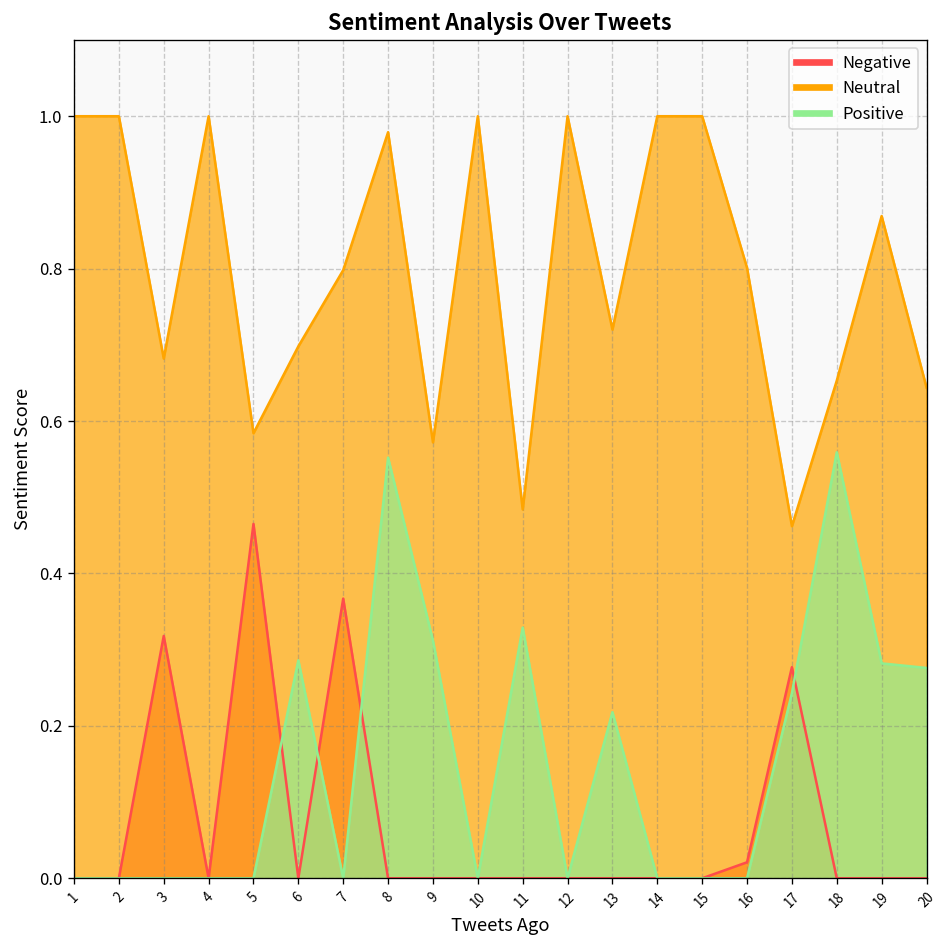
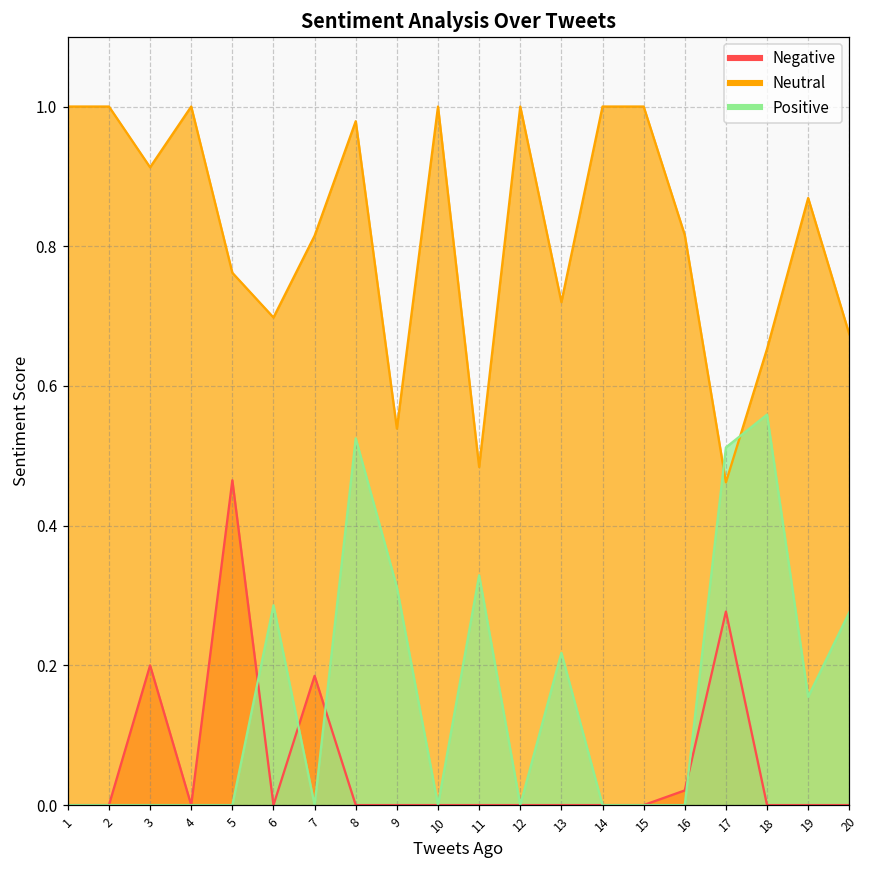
  {
    "Negative": {
-     "3": 0.32,
+     "3": 0.20,
      "5": 0.47,
      "6": 0.00,
-     "7": 0.37,
+     "7": 0.19,
      "8": 0.00,
      "9": 0.00,
      "11": 0.00,
      "13": 0.00,
      "16": 0.02,
      "17": 0.28,
      "18": 0.00,
      "19": 0.00,
      "20": 0.00
    },
    "Neutral": {
      "1": 1.00,
      "2": 1.00,
-     "3": 0.68,
+     "3": 0.91,
      "4": 1.00,
-     "5": 0.58,
+     "5": 0.76,
      "6": 0.70,
-     "7": 0.80,
+     "7": 0.82,
      "8": 0.98,
-     "9": 0.57,
+     "9": 0.54,
      "10": 1.00,
      "11": 0.48,
      "12": 1.00,
      "13": 0.72,
      "14": 1.00,
      "15": 1.00,
-     "16": 0.80,
+     "16": 0.82,
      "17": 0.46,
      "18": 0.65,
      "19": 0.87,
-     "20": 0.64
+     "20": 0.67
    },
    "Positive": {
      "3": 0.00,
      "5": 0.00,
      "6": 0.29,
      "7": 0.00,
-     "8": 0.55,
+     "8": 0.53,
      "9": 0.31,
      "11": 0.33,
      "13": 0.22,
      "16": 0.00,
-     "17": 0.24,
+     "17": 0.51,
      "18": 0.56,
-     "19": 0.28,
+     "19": 0.16,
      "20": 0.28
    }
  }
